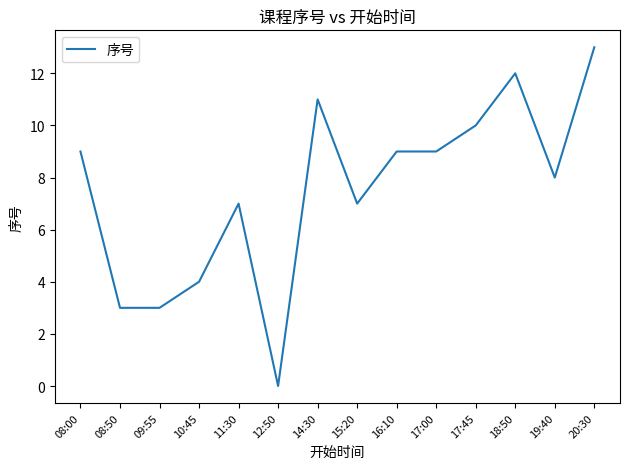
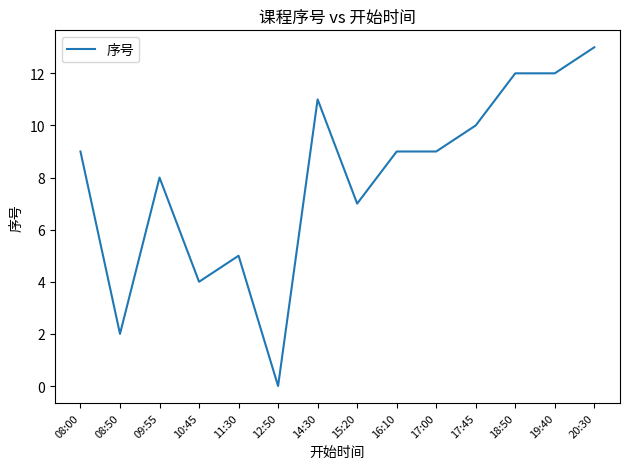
  {
    "08:00": 9,
-   "08:50": 3,
-   "09:55": 3,
+   "08:50": 2,
+   "09:55": 8,
    "10:45": 4,
-   "11:30": 7,
+   "11:30": 5,
    "12:50": 0,
    "14:30": 11,
    "15:20": 7,
    "16:10": 9,
    "17:00": 9,
    "17:45": 10,
    "18:50": 12,
-   "19:40": 8,
+   "19:40": 12,
    "20:30": 13
  }
